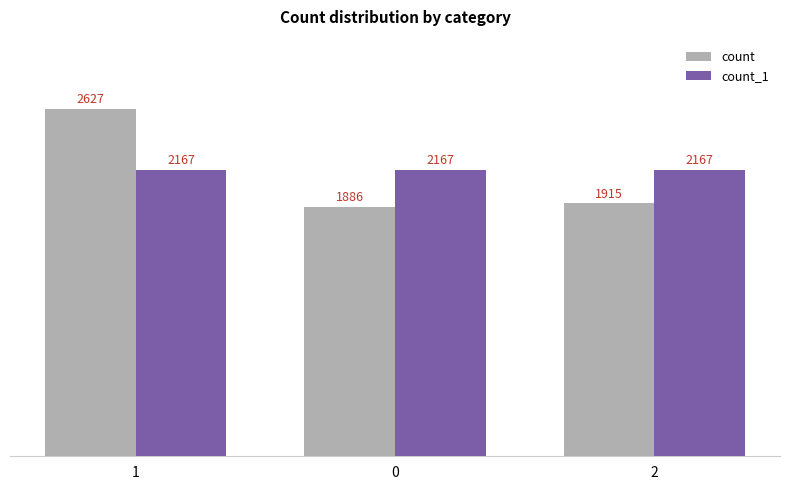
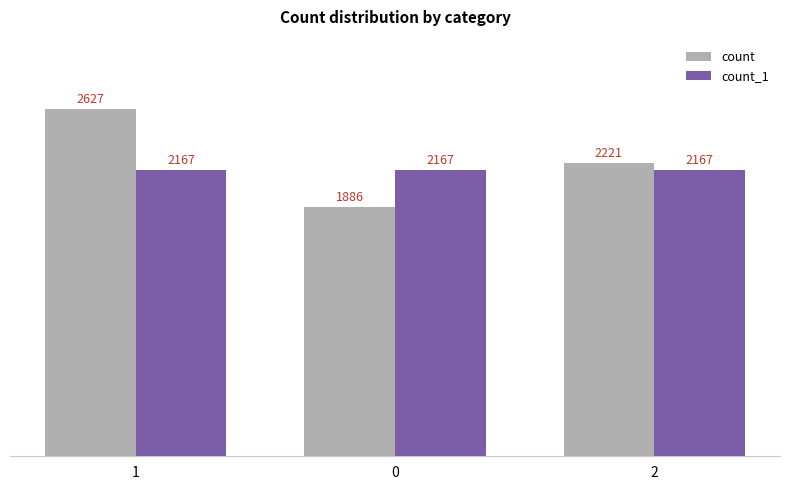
  {
    "count": {
      "1": 2627,
      "0": 1886,
-     "2": 1915
+     "2": 2221
    },
    "count_1": {
      "1": 2167,
      "0": 2167,
      "2": 2167
    }
  }
